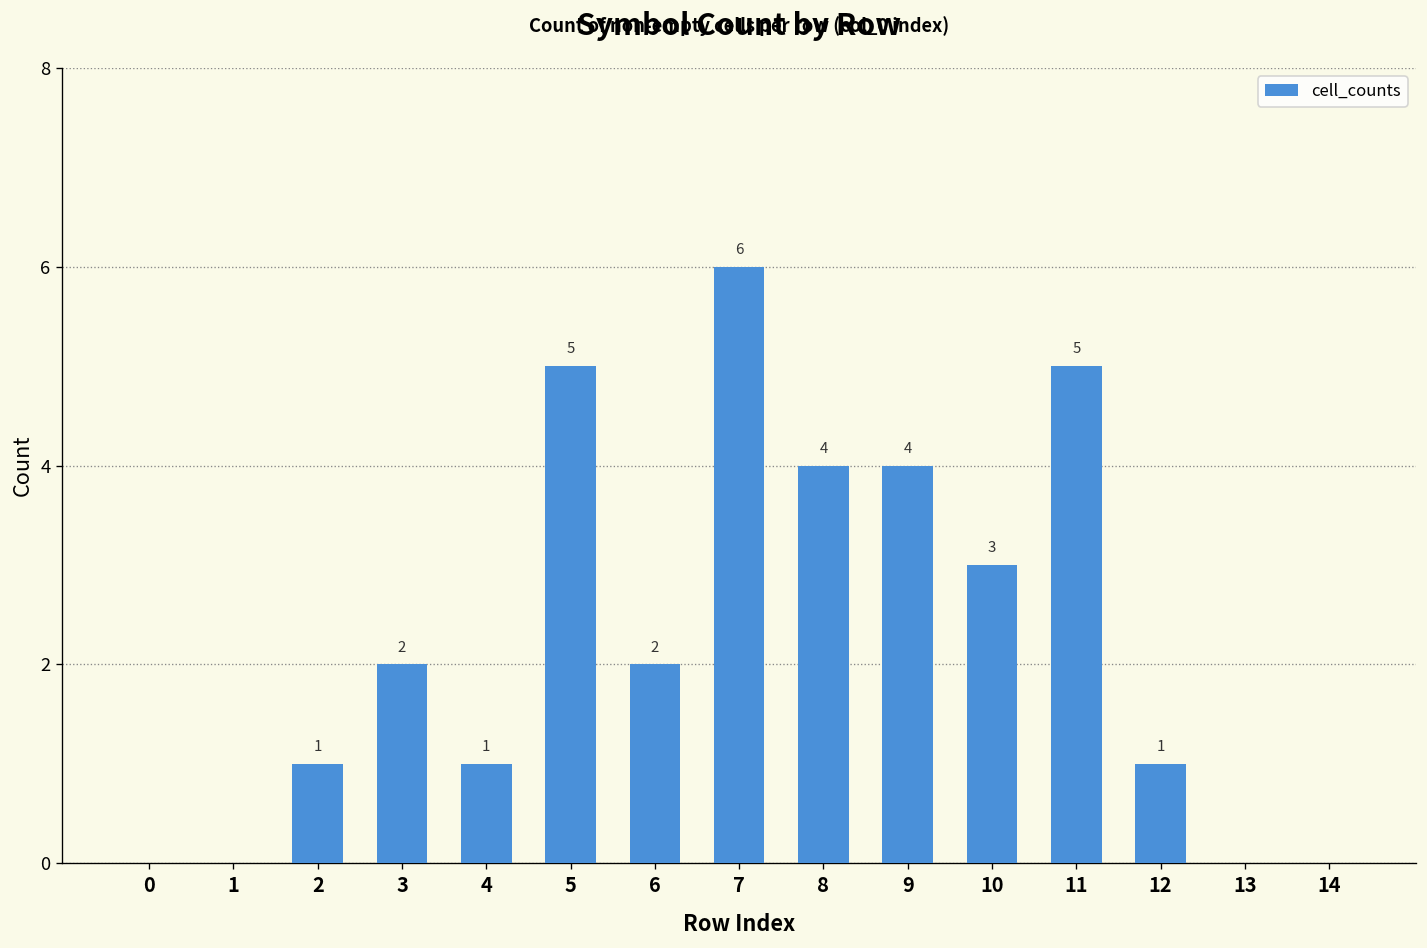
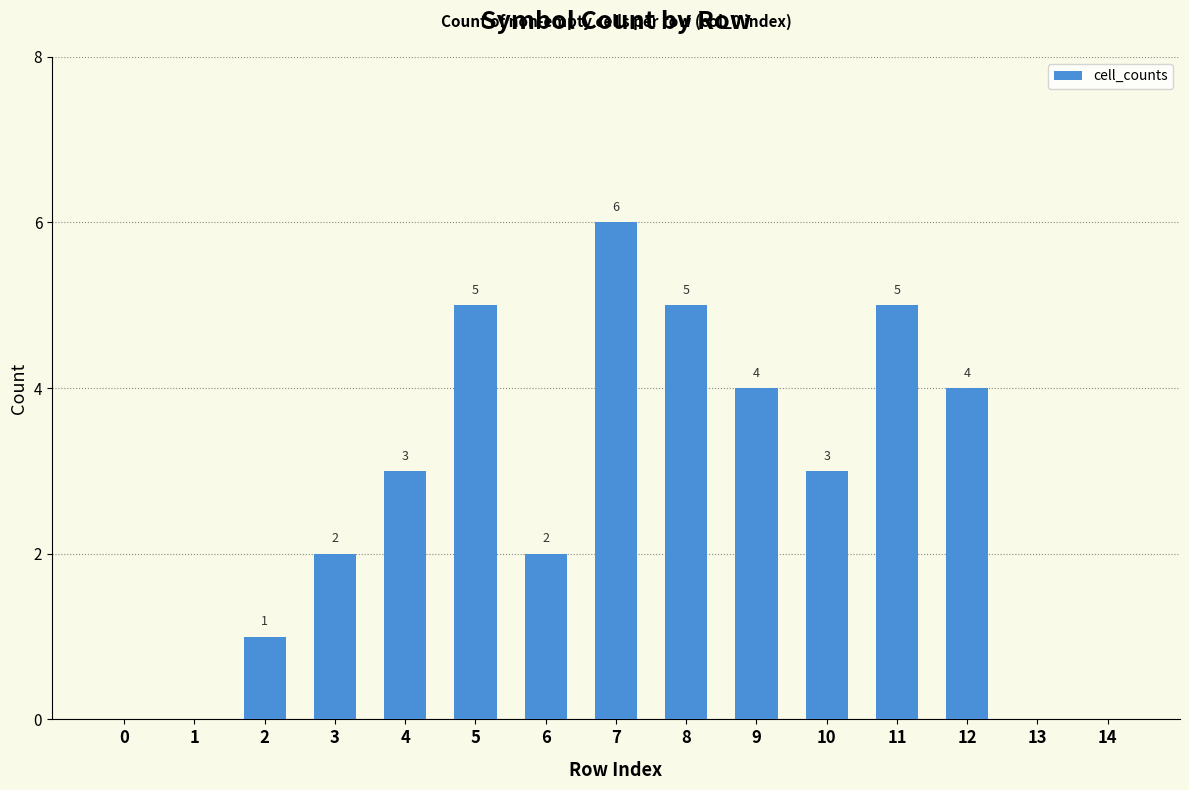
  {
    "2": 1,
    "3": 2,
-   "4": 1,
+   "4": 3,
    "5": 5,
    "6": 2,
    "7": 6,
-   "8": 4,
+   "8": 5,
    "9": 4,
    "10": 3,
    "11": 5,
-   "12": 1
+   "12": 4
  }
